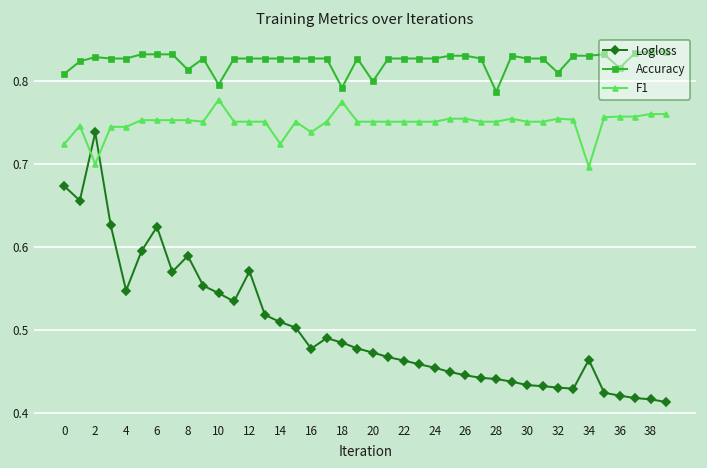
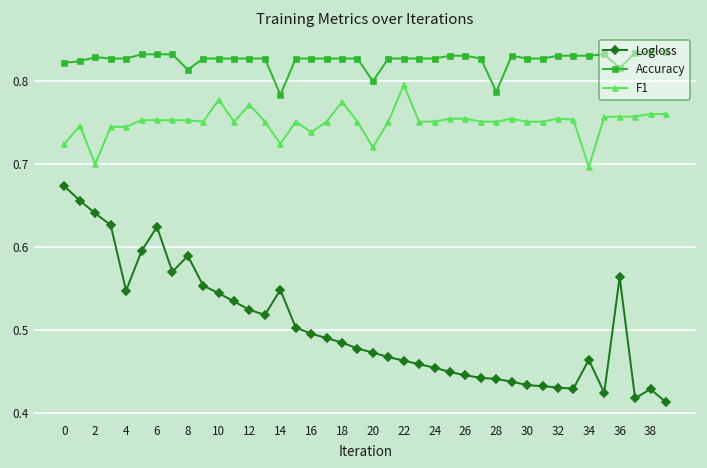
  {
    "Logloss": {
      "0": 0.67,
-     "2": 0.74,
+     "2": 0.64,
      "4": 0.55,
      "6": 0.62,
      "8": 0.59,
      "10": 0.54,
-     "12": 0.57,
-     "14": 0.51,
-     "16": 0.48,
+     "12": 0.52,
+     "14": 0.55,
+     "16": 0.50,
      "18": 0.48,
      "20": 0.47,
      "22": 0.46,
      "24": 0.45,
      "26": 0.45,
      "28": 0.44,
      "30": 0.43,
      "32": 0.43,
      "34": 0.46,
-     "36": 0.42,
-     "38": 0.42
+     "36": 0.56,
+     "38": 0.43
    },
    "Accuracy": {
-     "0": 0.81,
+     "0": 0.82,
      "2": 0.83,
      "4": 0.83,
      "6": 0.83,
      "8": 0.81,
-     "10": 0.80,
+     "10": 0.83,
      "12": 0.83,
-     "14": 0.83,
+     "14": 0.78,
      "16": 0.83,
-     "18": 0.79,
+     "18": 0.83,
      "20": 0.80,
      "22": 0.83,
      "24": 0.83,
      "26": 0.83,
      "28": 0.79,
      "30": 0.83,
-     "32": 0.81,
+     "32": 0.83,
      "34": 0.83
    },
    "F1": {
      "0": 0.72,
      "2": 0.70,
      "4": 0.74,
      "6": 0.75,
      "8": 0.75,
      "10": 0.78,
-     "12": 0.75,
+     "12": 0.77,
      "14": 0.72,
      "16": 0.74,
      "18": 0.77,
-     "20": 0.75,
-     "22": 0.75,
+     "20": 0.72,
+     "22": 0.79,
      "24": 0.75,
      "26": 0.75,
      "28": 0.75,
      "30": 0.75,
      "32": 0.75,
      "34": 0.70,
      "36": 0.76,
      "38": 0.76
    }
  }
